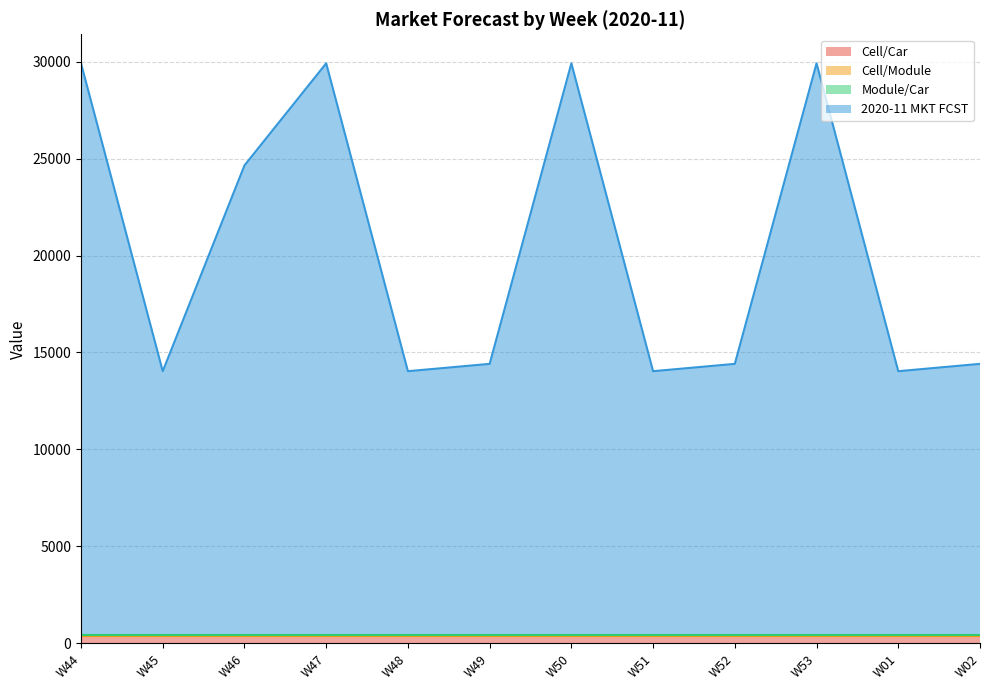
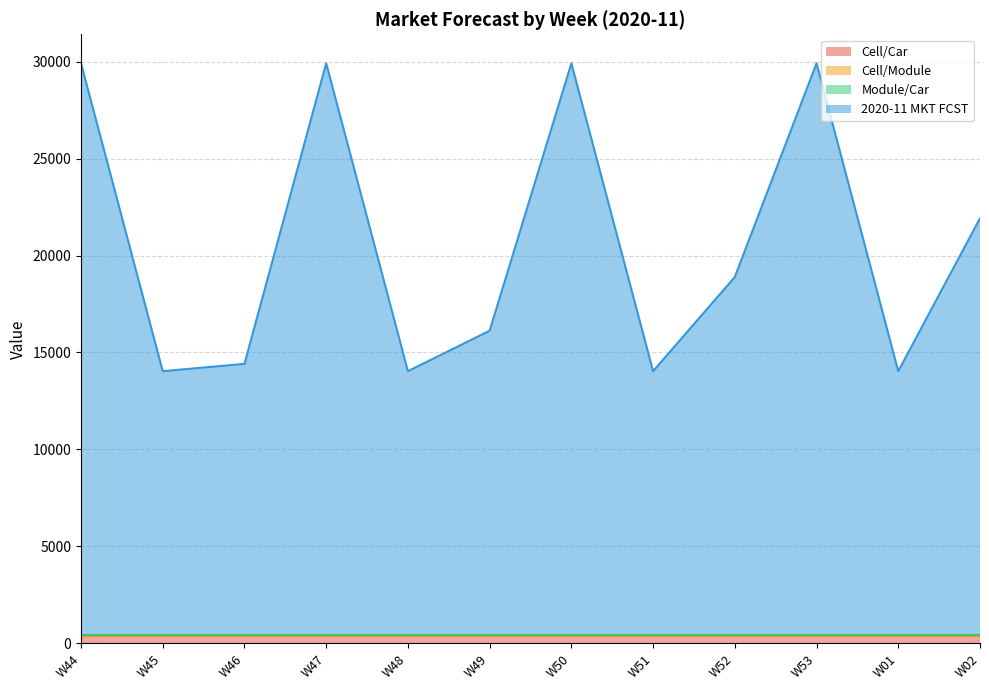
  {
    "2020-11 MKT FCST": {
      "W44": 29900,
      "W45": 14000,
-     "W46": 24600,
+     "W46": 14400,
      "W47": 29900,
      "W48": 14000,
-     "W49": 14400,
+     "W49": 16100,
      "W50": 29900,
      "W51": 14000,
-     "W52": 14400,
+     "W52": 18900,
      "W53": 29900,
      "W01": 14000,
-     "W02": 14400
+     "W02": 21900
    }
  }
